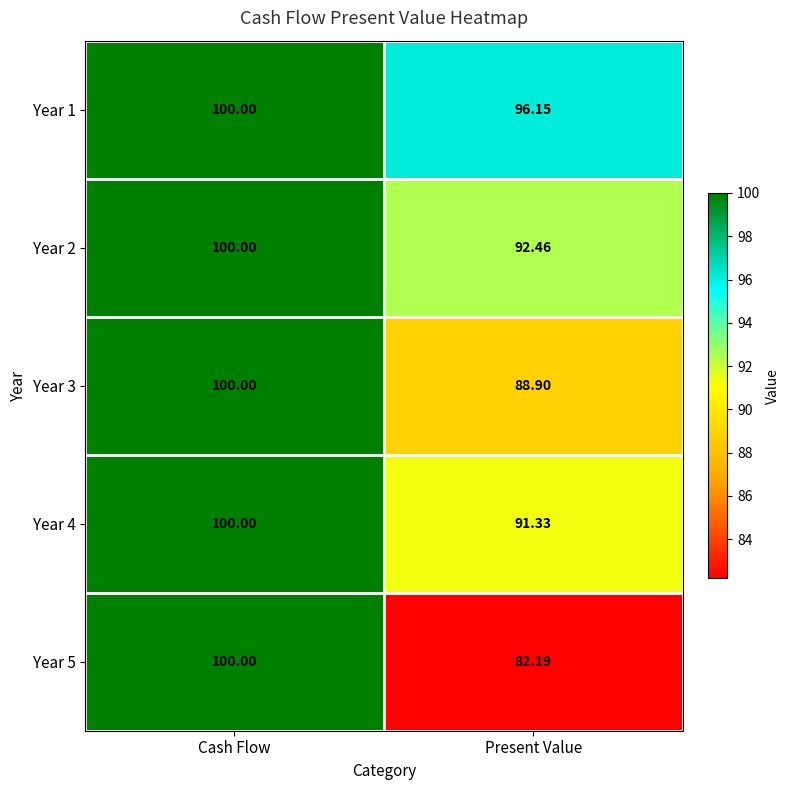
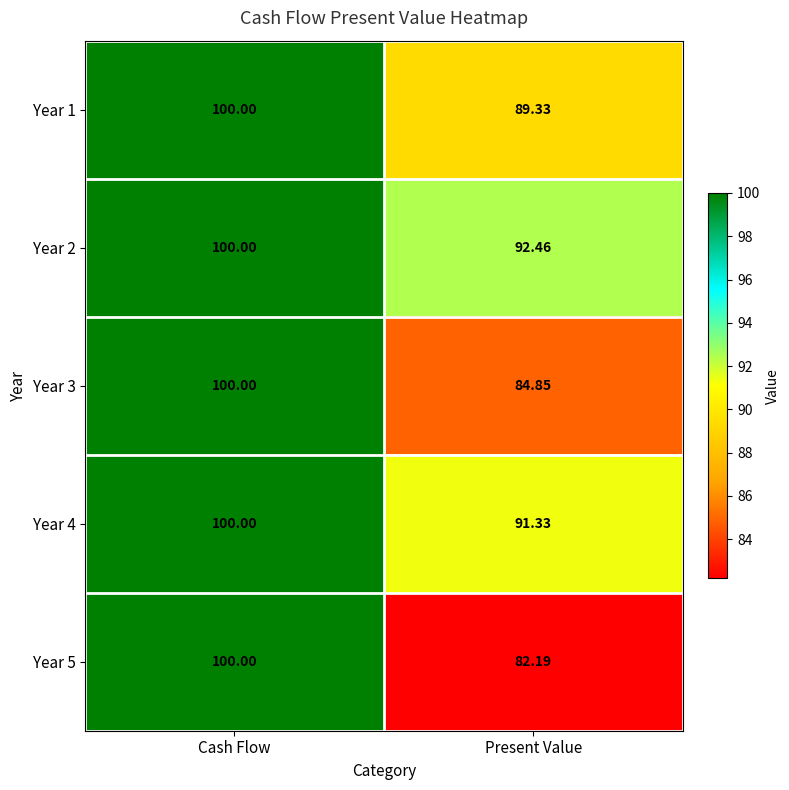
  {
    "Year 1": {
      "Cash Flow": 100.00,
-     "Present Value": 96.15
+     "Present Value": 89.33
    },
    "Year 2": {
      "Cash Flow": 100.00,
      "Present Value": 92.46
    },
    "Year 3": {
      "Cash Flow": 100.00,
-     "Present Value": 88.90
+     "Present Value": 84.85
    },
    "Year 4": {
      "Cash Flow": 100.00,
      "Present Value": 91.33
    },
    "Year 5": {
      "Cash Flow": 100.00,
      "Present Value": 82.19
    }
  }
